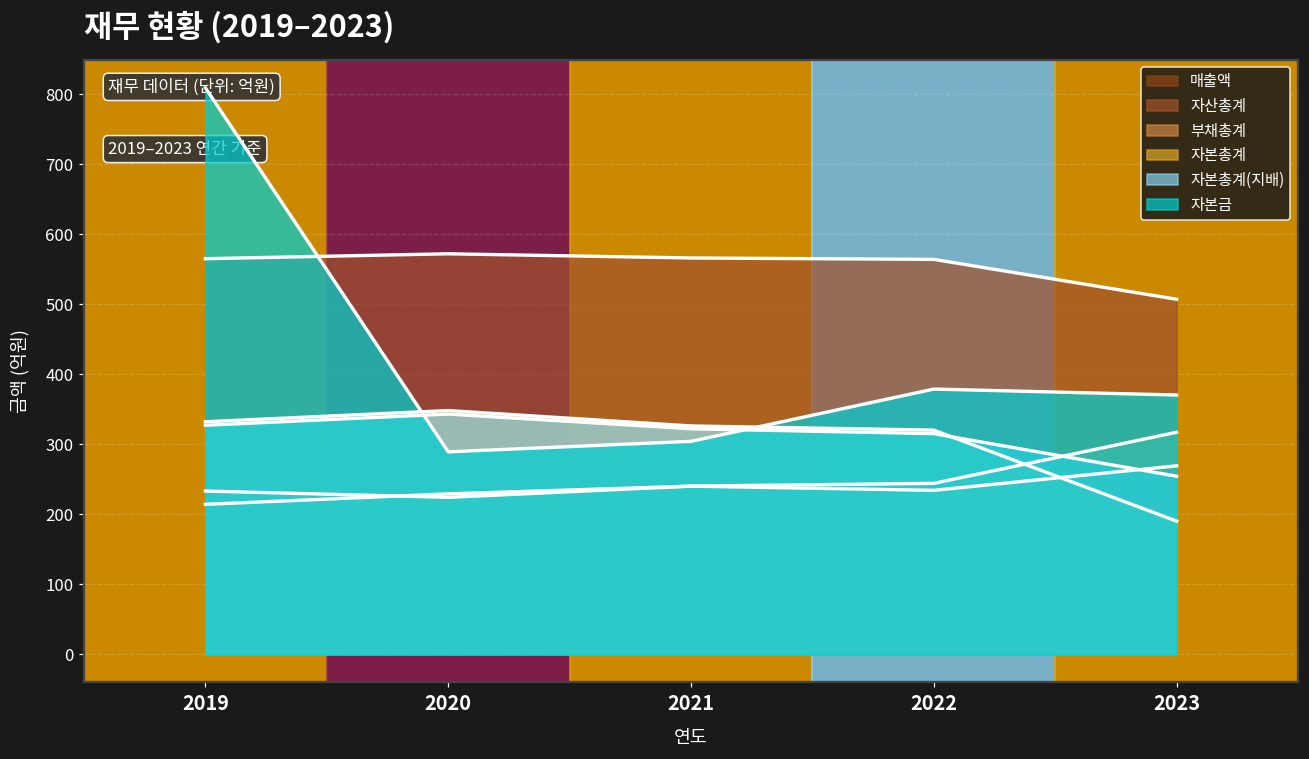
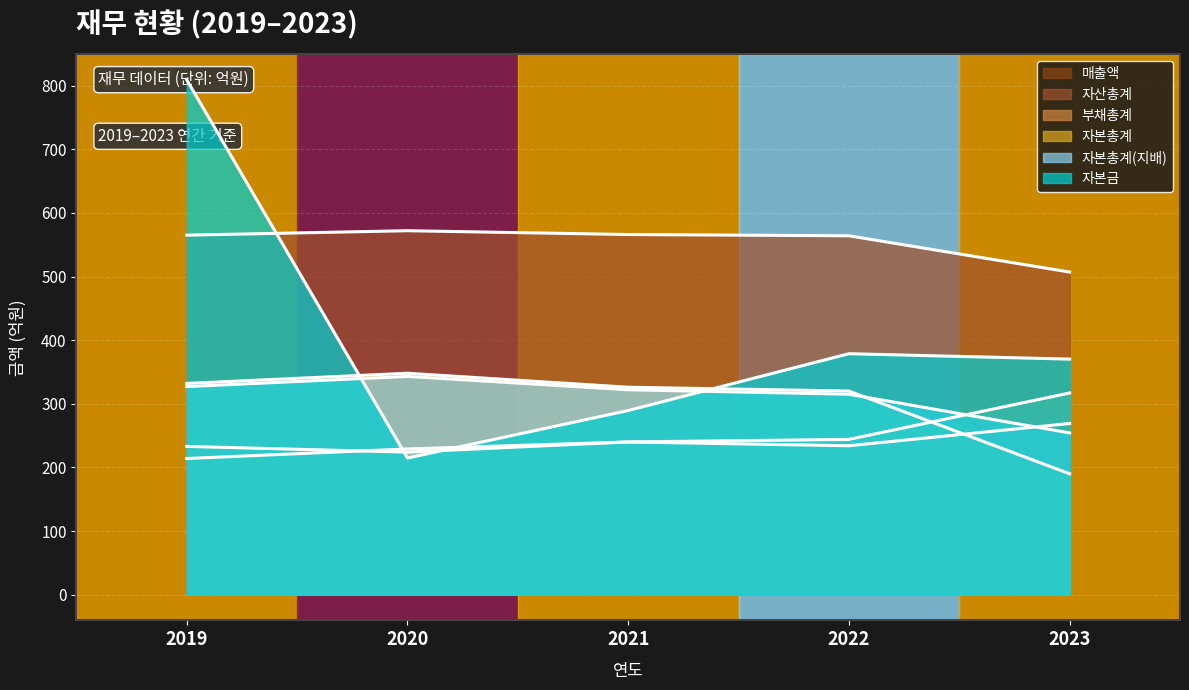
  {
    "자본총계(지배)": {
      "2019": 330,
      "2020": 340,
      "2021": 320,
      "2022": 320,
      "2023": 250
    },
    "자본금": {
-     "2020": 290,
-     "2021": 300,
+     "2020": 210,
+     "2021": 290,
      "2022": 380,
      "2023": 370
    }
  }
